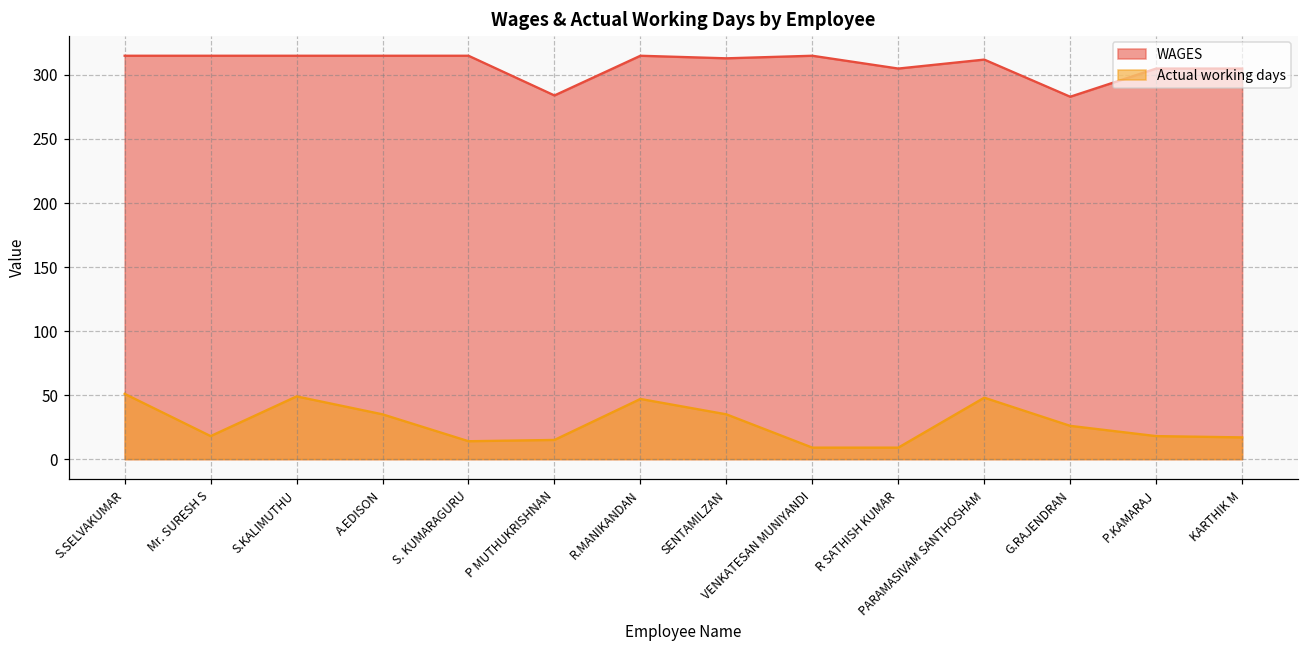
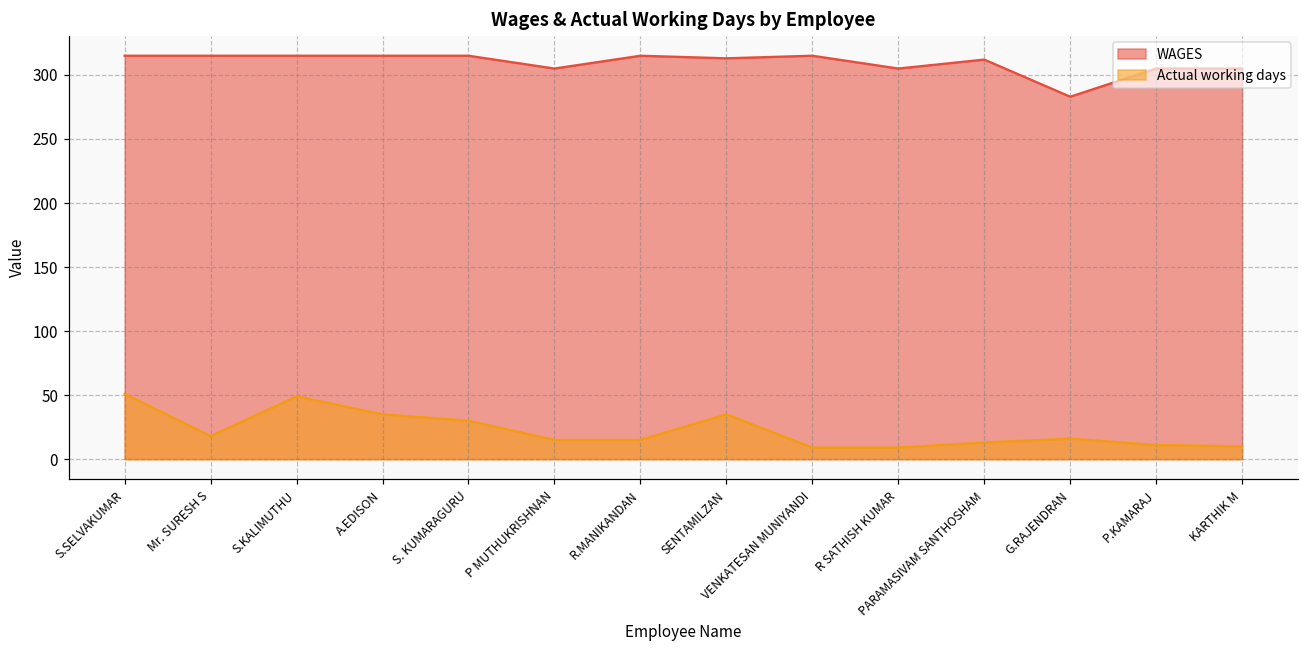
  {
    "WAGES": {
      "S.SELVAKUMAR": 315,
      "Mr. SURESH S": 315,
      "S.KALIMUTHU": 315,
      "A.EDISON": 315,
      "S. KUMARAGURU": 315,
-     "P MUTHUKRISHNAN": 284,
+     "P MUTHUKRISHNAN": 305,
      "R.MANIKANDAN": 315,
      "SENTAMILZAN": 313,
      "VENKATESAN MUNIYANDI": 315,
      "R SATHISH KUMAR": 305,
      "PARAMASIVAM SANTHOSHAM": 312,
      "G.RAJENDRAN": 283
    },
    "Actual working days": {
      "S.SELVAKUMAR": 51,
      "Mr. SURESH S": 18,
      "S.KALIMUTHU": 49,
      "A.EDISON": 35,
-     "S. KUMARAGURU": 14,
+     "S. KUMARAGURU": 30,
      "P MUTHUKRISHNAN": 15,
-     "R.MANIKANDAN": 47,
+     "R.MANIKANDAN": 15,
      "SENTAMILZAN": 35,
      "VENKATESAN MUNIYANDI": 9,
      "R SATHISH KUMAR": 9,
-     "PARAMASIVAM SANTHOSHAM": 48,
-     "G.RAJENDRAN": 26,
-     "P.KAMARAJ": 18,
-     "KARTHIK M": 17
+     "PARAMASIVAM SANTHOSHAM": 13,
+     "G.RAJENDRAN": 16,
+     "P.KAMARAJ": 11,
+     "KARTHIK M": 10
    }
  }
